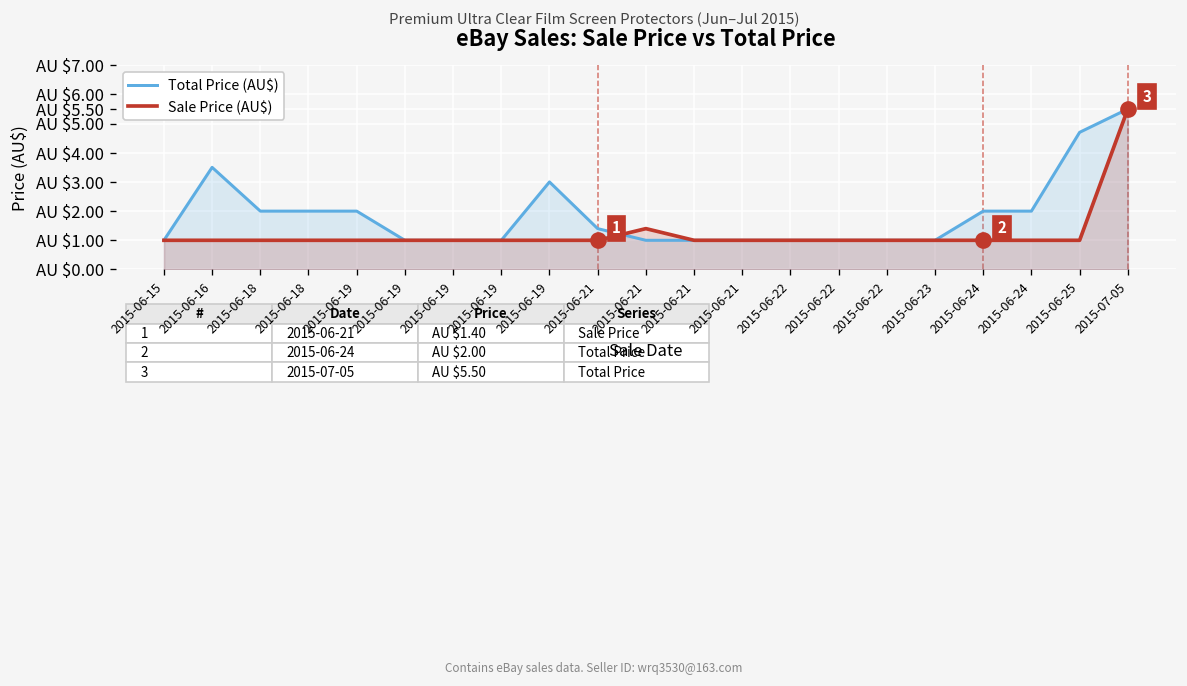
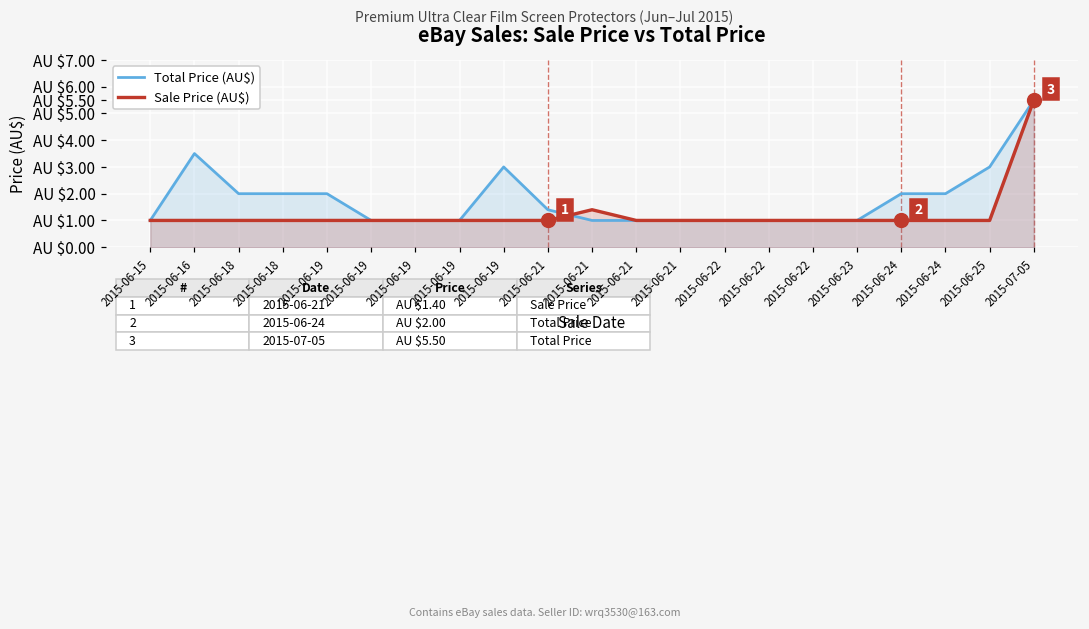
  {
    "Total Price (AU$)": {
      "2015-06-16": "AU $3.5",
-     "2015-06-25": "AU $4.7"
+     "2015-06-25": "AU $3.0"
    }
  }
